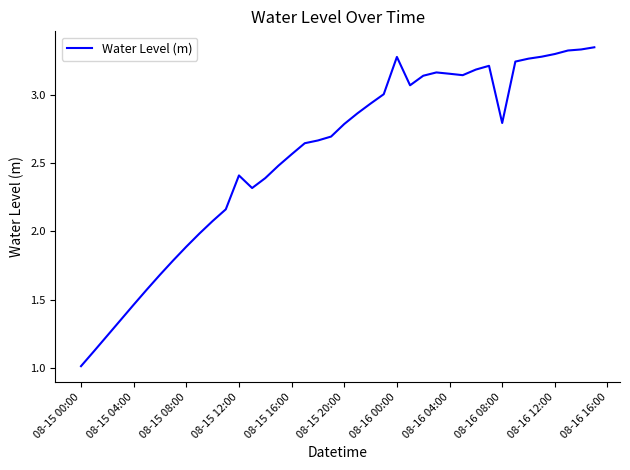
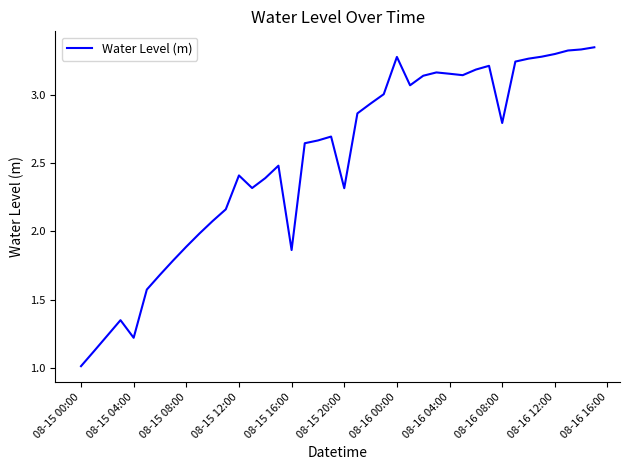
  {
    "08-15 00:00": 1.01,
-   "08-15 04:00": 1.46,
+   "08-15 04:00": 1.22,
    "08-15 08:00": 1.89,
    "08-15 12:00": 2.41,
-   "08-15 16:00": 2.56,
-   "08-15 20:00": 2.79,
+   "08-15 16:00": 1.86,
+   "08-15 20:00": 2.32,
    "08-16 00:00": 3.28,
    "08-16 04:00": 3.15,
    "08-16 08:00": 2.79,
    "08-16 12:00": 3.30
  }
